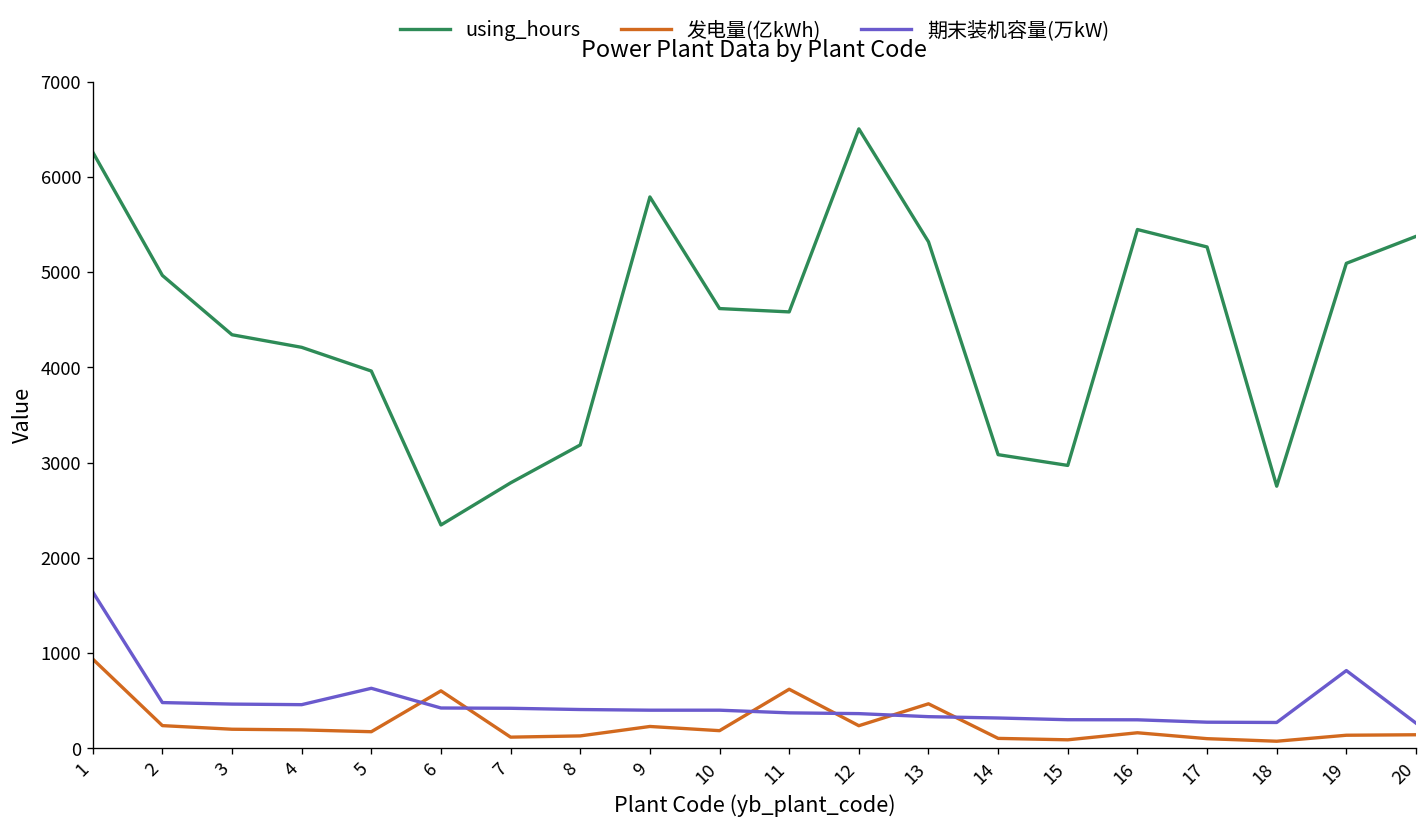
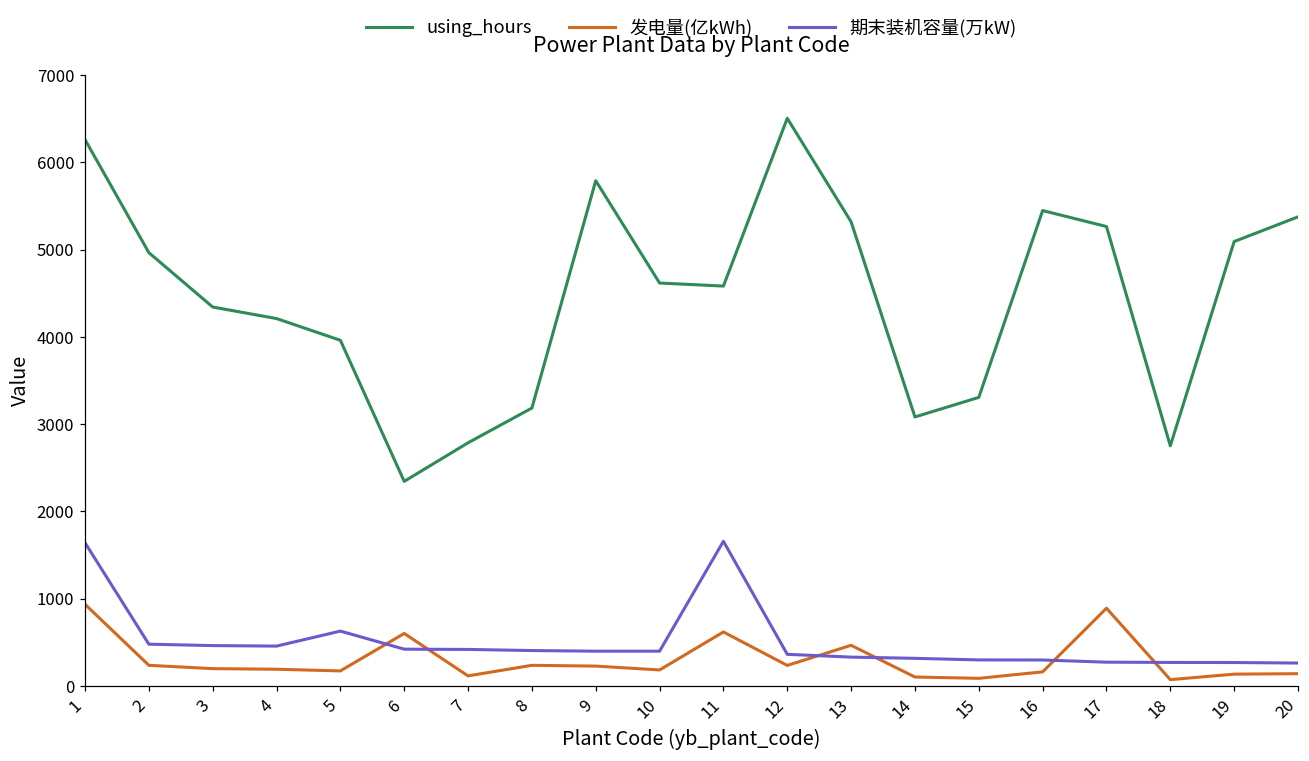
  {
    "using_hours": {
      "1": 6300,
      "2": 5000,
      "3": 4300,
      "4": 4200,
      "5": 4000,
      "6": 2300,
      "7": 2800,
      "8": 3200,
      "9": 5800,
      "10": 4600,
      "11": 4600,
      "12": 6500,
      "13": 5300,
      "14": 3100,
-     "15": 3000,
+     "15": 3300,
      "16": 5400,
      "17": 5300,
      "18": 2800,
      "19": 5100,
      "20": 5400
    },
    "发电量(亿kWh)": {
      "1": 900,
      "2": 200,
      "3": 200,
      "4": 200,
      "5": 200,
      "6": 600,
      "7": 100,
-     "8": 100,
+     "8": 200,
      "9": 200,
      "10": 200,
      "11": 600,
      "12": 200,
      "13": 500,
      "14": 100,
      "15": 100,
      "16": 200,
-     "17": 100,
+     "17": 900,
      "18": 100,
      "19": 100,
      "20": 100
    },
    "期末装机容量(万kW)": {
      "1": 1600,
      "2": 500,
      "3": 500,
      "4": 500,
      "5": 600,
      "6": 400,
      "7": 400,
      "8": 400,
      "9": 400,
      "10": 400,
-     "11": 400,
+     "11": 1700,
      "12": 400,
      "13": 300,
      "14": 300,
      "15": 300,
      "16": 300,
      "17": 300,
      "18": 300,
-     "19": 800,
+     "19": 300,
      "20": 300
    }
  }
